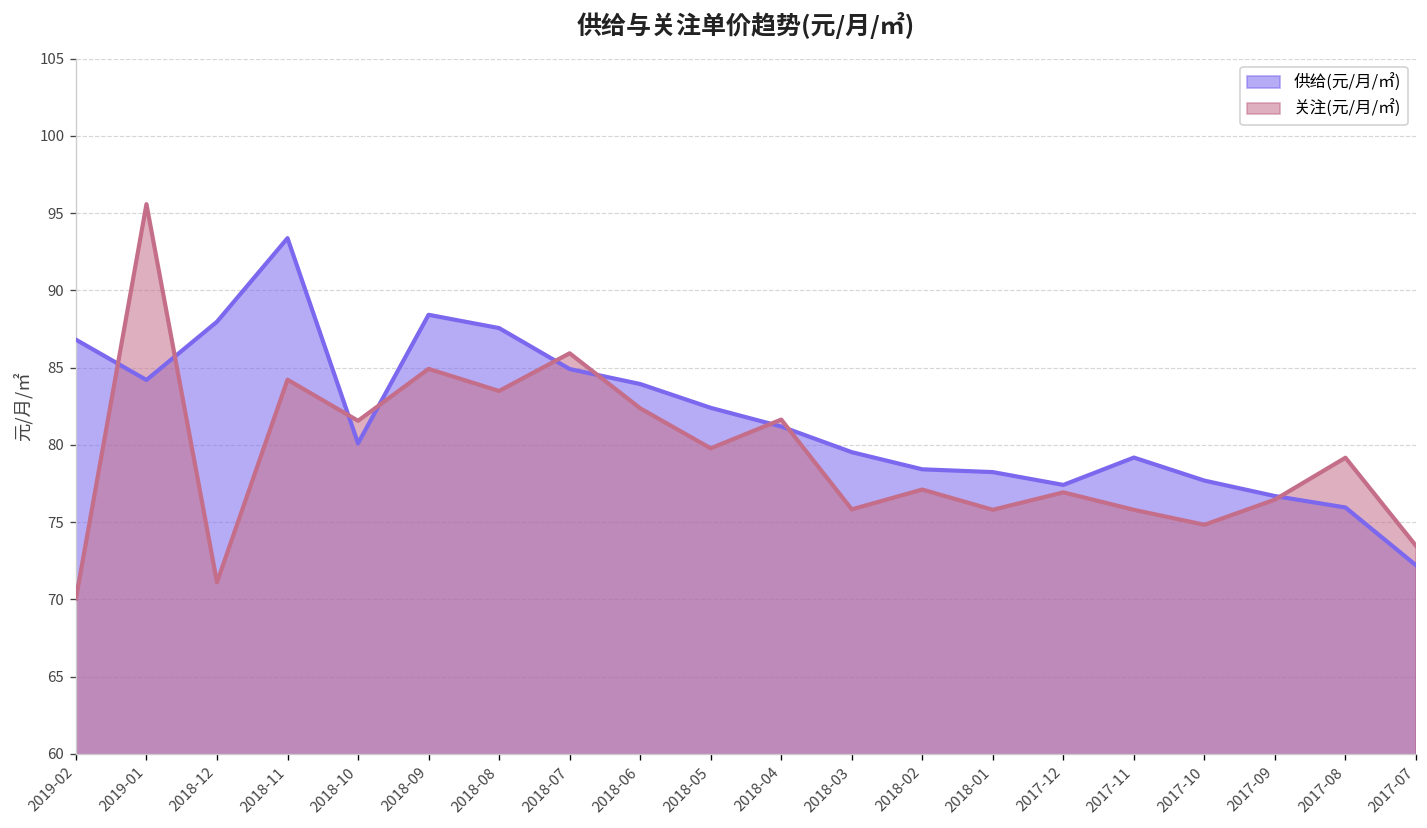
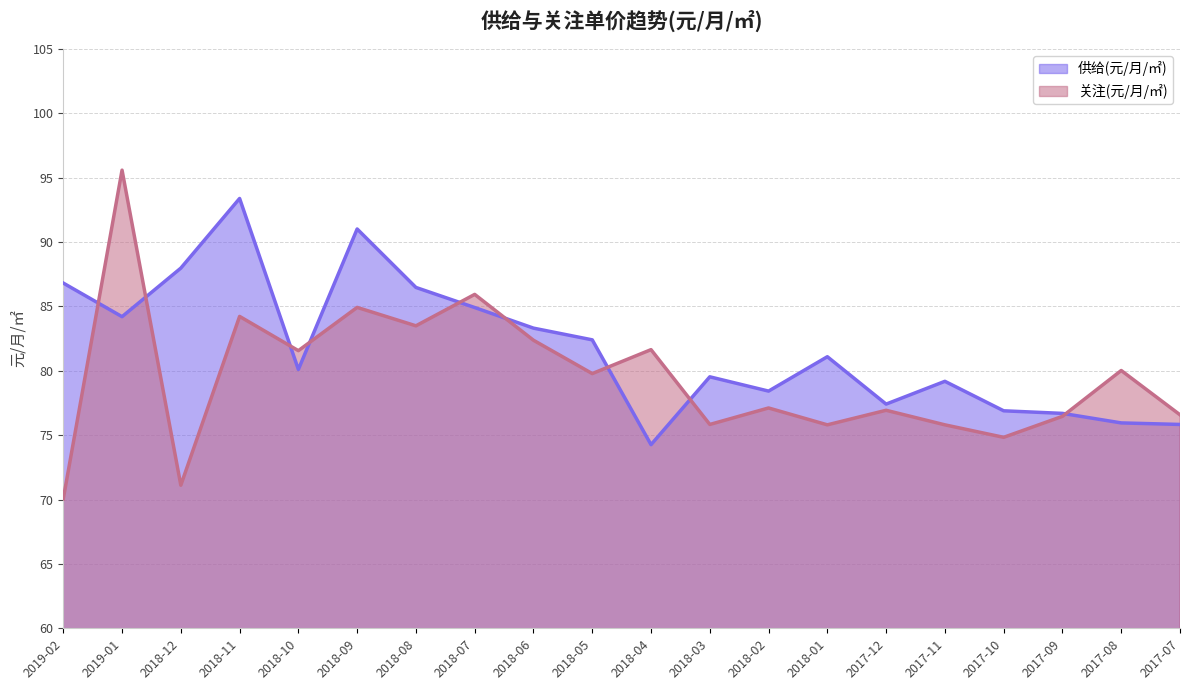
  {
    "供给(元/月/㎡)": {
      "2019-02": 86.8,
      "2019-01": 84.2,
      "2018-12": 88.0,
      "2018-11": 93.4,
      "2018-10": 80.1,
-     "2018-09": 88.4,
-     "2018-08": 87.6,
+     "2018-09": 91.0,
+     "2018-08": 86.5,
      "2018-07": 84.9,
-     "2018-06": 83.9,
+     "2018-06": 83.3,
      "2018-05": 82.4,
-     "2018-04": 81.2,
+     "2018-04": 74.3,
      "2018-03": 79.5,
      "2018-02": 78.4,
-     "2018-01": 78.2,
+     "2018-01": 81.1,
      "2017-12": 77.4,
      "2017-11": 79.2,
-     "2017-10": 77.7,
+     "2017-10": 76.9,
      "2017-09": 76.7,
      "2017-08": 76.0,
-     "2017-07": 72.2
+     "2017-07": 75.8
    },
    "关注(元/月/㎡)": {
      "2019-02": 70.1,
      "2019-01": 95.6,
      "2018-12": 71.1,
      "2018-11": 84.2,
      "2018-10": 81.6,
      "2018-09": 84.9,
      "2018-08": 83.5,
      "2018-07": 85.9,
      "2018-06": 82.4,
      "2018-05": 79.8,
      "2018-04": 81.6,
      "2018-03": 75.8,
      "2018-02": 77.1,
      "2018-01": 75.8,
      "2017-12": 76.9,
      "2017-11": 75.8,
      "2017-10": 74.8,
      "2017-09": 76.5,
-     "2017-08": 79.2,
-     "2017-07": 73.5
+     "2017-08": 80.0,
+     "2017-07": 76.6
    }
  }
